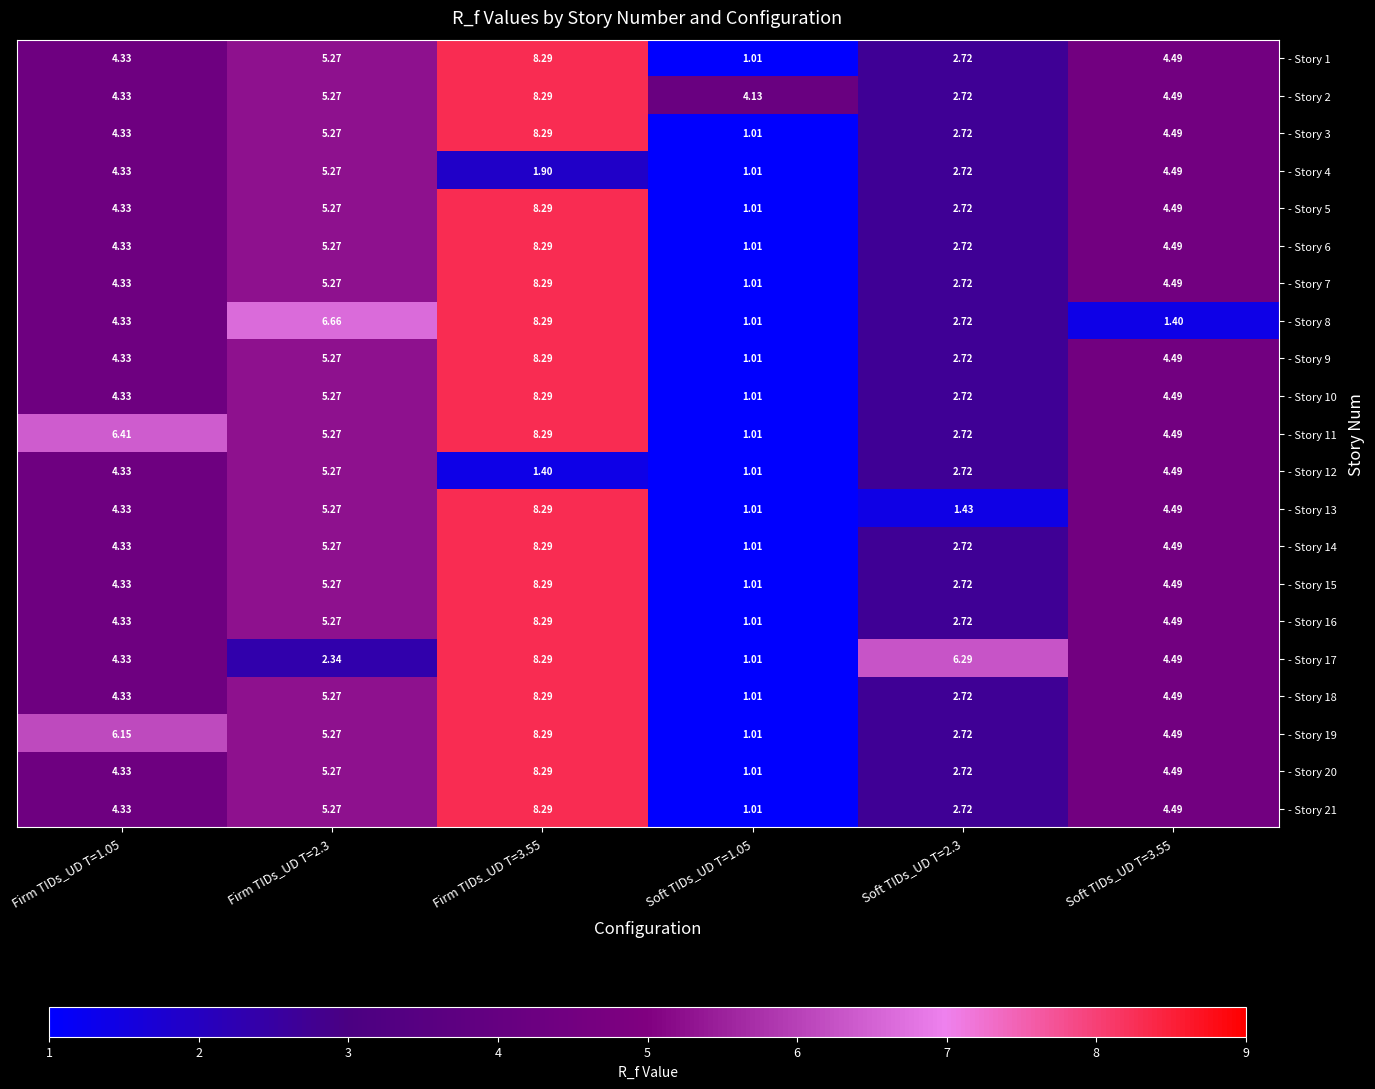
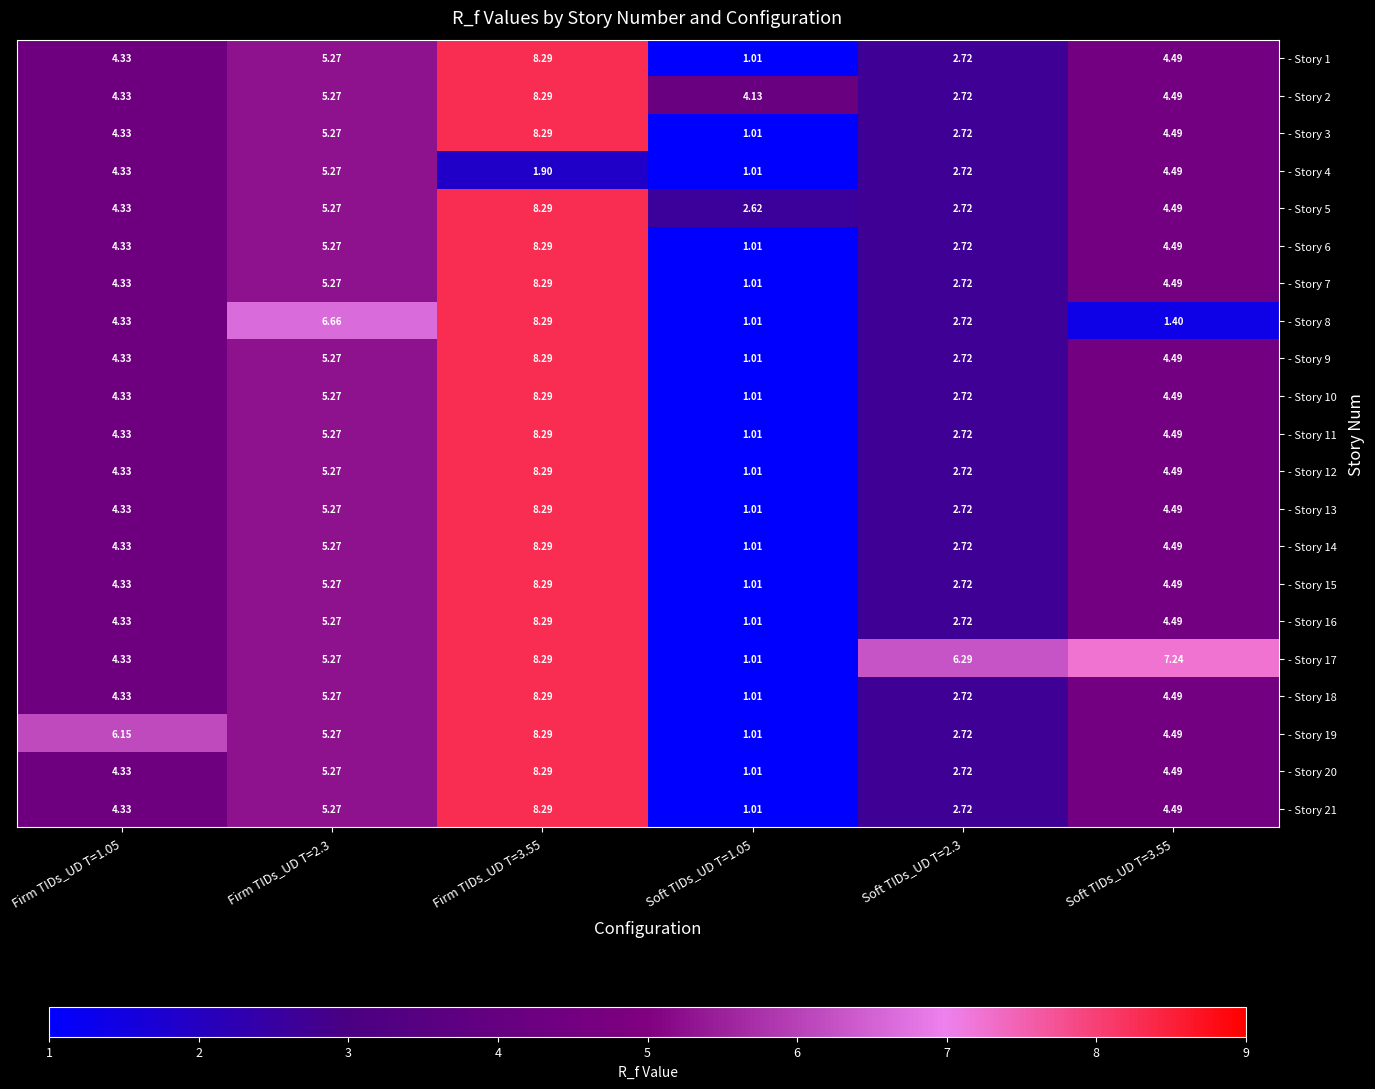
  {
    "- Story 1": {
      "Firm TIDs_UD T=1.05": 4.33,
      "Firm TIDs_UD T=2.3": 5.27,
      "Firm TIDs_UD T=3.55": 8.29,
      "Soft TIDs_UD T=1.05": 1.01,
      "Soft TIDs_UD T=2.3": 2.72,
      "Soft TIDs_UD T=3.55": 4.49
    },
    "- Story 2": {
      "Firm TIDs_UD T=1.05": 4.33,
      "Firm TIDs_UD T=2.3": 5.27,
      "Firm TIDs_UD T=3.55": 8.29,
      "Soft TIDs_UD T=1.05": 4.13,
      "Soft TIDs_UD T=2.3": 2.72,
      "Soft TIDs_UD T=3.55": 4.49
    },
    "- Story 3": {
      "Firm TIDs_UD T=1.05": 4.33,
      "Firm TIDs_UD T=2.3": 5.27,
      "Firm TIDs_UD T=3.55": 8.29,
      "Soft TIDs_UD T=1.05": 1.01,
      "Soft TIDs_UD T=2.3": 2.72,
      "Soft TIDs_UD T=3.55": 4.49
    },
    "- Story 4": {
      "Firm TIDs_UD T=1.05": 4.33,
      "Firm TIDs_UD T=2.3": 5.27,
      "Firm TIDs_UD T=3.55": 1.90,
      "Soft TIDs_UD T=1.05": 1.01,
      "Soft TIDs_UD T=2.3": 2.72,
      "Soft TIDs_UD T=3.55": 4.49
    },
    "- Story 5": {
      "Firm TIDs_UD T=1.05": 4.33,
      "Firm TIDs_UD T=2.3": 5.27,
      "Firm TIDs_UD T=3.55": 8.29,
-     "Soft TIDs_UD T=1.05": 1.01,
+     "Soft TIDs_UD T=1.05": 2.62,
      "Soft TIDs_UD T=2.3": 2.72,
      "Soft TIDs_UD T=3.55": 4.49
    },
    "- Story 6": {
      "Firm TIDs_UD T=1.05": 4.33,
      "Firm TIDs_UD T=2.3": 5.27,
      "Firm TIDs_UD T=3.55": 8.29,
      "Soft TIDs_UD T=1.05": 1.01,
      "Soft TIDs_UD T=2.3": 2.72,
      "Soft TIDs_UD T=3.55": 4.49
    },
    "- Story 7": {
      "Firm TIDs_UD T=1.05": 4.33,
      "Firm TIDs_UD T=2.3": 5.27,
      "Firm TIDs_UD T=3.55": 8.29,
      "Soft TIDs_UD T=1.05": 1.01,
      "Soft TIDs_UD T=2.3": 2.72,
      "Soft TIDs_UD T=3.55": 4.49
    },
    "- Story 8": {
      "Firm TIDs_UD T=1.05": 4.33,
      "Firm TIDs_UD T=2.3": 6.66,
      "Firm TIDs_UD T=3.55": 8.29,
      "Soft TIDs_UD T=1.05": 1.01,
      "Soft TIDs_UD T=2.3": 2.72,
      "Soft TIDs_UD T=3.55": 1.40
    },
    "- Story 9": {
      "Firm TIDs_UD T=1.05": 4.33,
      "Firm TIDs_UD T=2.3": 5.27,
      "Firm TIDs_UD T=3.55": 8.29,
      "Soft TIDs_UD T=1.05": 1.01,
      "Soft TIDs_UD T=2.3": 2.72,
      "Soft TIDs_UD T=3.55": 4.49
    },
    "- Story 10": {
      "Firm TIDs_UD T=1.05": 4.33,
      "Firm TIDs_UD T=2.3": 5.27,
      "Firm TIDs_UD T=3.55": 8.29,
      "Soft TIDs_UD T=1.05": 1.01,
      "Soft TIDs_UD T=2.3": 2.72,
      "Soft TIDs_UD T=3.55": 4.49
    },
    "- Story 11": {
-     "Firm TIDs_UD T=1.05": 6.41,
+     "Firm TIDs_UD T=1.05": 4.33,
      "Firm TIDs_UD T=2.3": 5.27,
      "Firm TIDs_UD T=3.55": 8.29,
      "Soft TIDs_UD T=1.05": 1.01,
      "Soft TIDs_UD T=2.3": 2.72,
      "Soft TIDs_UD T=3.55": 4.49
    },
    "- Story 12": {
      "Firm TIDs_UD T=1.05": 4.33,
      "Firm TIDs_UD T=2.3": 5.27,
-     "Firm TIDs_UD T=3.55": 1.40,
+     "Firm TIDs_UD T=3.55": 8.29,
      "Soft TIDs_UD T=1.05": 1.01,
      "Soft TIDs_UD T=2.3": 2.72,
      "Soft TIDs_UD T=3.55": 4.49
    },
    "- Story 13": {
      "Firm TIDs_UD T=1.05": 4.33,
      "Firm TIDs_UD T=2.3": 5.27,
      "Firm TIDs_UD T=3.55": 8.29,
      "Soft TIDs_UD T=1.05": 1.01,
-     "Soft TIDs_UD T=2.3": 1.43,
+     "Soft TIDs_UD T=2.3": 2.72,
      "Soft TIDs_UD T=3.55": 4.49
    },
    "- Story 14": {
      "Firm TIDs_UD T=1.05": 4.33,
      "Firm TIDs_UD T=2.3": 5.27,
      "Firm TIDs_UD T=3.55": 8.29,
      "Soft TIDs_UD T=1.05": 1.01,
      "Soft TIDs_UD T=2.3": 2.72,
      "Soft TIDs_UD T=3.55": 4.49
    },
    "- Story 15": {
      "Firm TIDs_UD T=1.05": 4.33,
      "Firm TIDs_UD T=2.3": 5.27,
      "Firm TIDs_UD T=3.55": 8.29,
      "Soft TIDs_UD T=1.05": 1.01,
      "Soft TIDs_UD T=2.3": 2.72,
      "Soft TIDs_UD T=3.55": 4.49
    },
    "- Story 16": {
      "Firm TIDs_UD T=1.05": 4.33,
      "Firm TIDs_UD T=2.3": 5.27,
      "Firm TIDs_UD T=3.55": 8.29,
      "Soft TIDs_UD T=1.05": 1.01,
      "Soft TIDs_UD T=2.3": 2.72,
      "Soft TIDs_UD T=3.55": 4.49
    },
    "- Story 17": {
      "Firm TIDs_UD T=1.05": 4.33,
-     "Firm TIDs_UD T=2.3": 2.34,
+     "Firm TIDs_UD T=2.3": 5.27,
      "Firm TIDs_UD T=3.55": 8.29,
      "Soft TIDs_UD T=1.05": 1.01,
      "Soft TIDs_UD T=2.3": 6.29,
-     "Soft TIDs_UD T=3.55": 4.49
+     "Soft TIDs_UD T=3.55": 7.24
    },
    "- Story 18": {
      "Firm TIDs_UD T=1.05": 4.33,
      "Firm TIDs_UD T=2.3": 5.27,
      "Firm TIDs_UD T=3.55": 8.29,
      "Soft TIDs_UD T=1.05": 1.01,
      "Soft TIDs_UD T=2.3": 2.72,
      "Soft TIDs_UD T=3.55": 4.49
    },
    "- Story 19": {
      "Firm TIDs_UD T=1.05": 6.15,
      "Firm TIDs_UD T=2.3": 5.27,
      "Firm TIDs_UD T=3.55": 8.29,
      "Soft TIDs_UD T=1.05": 1.01,
      "Soft TIDs_UD T=2.3": 2.72,
      "Soft TIDs_UD T=3.55": 4.49
    },
    "- Story 20": {
      "Firm TIDs_UD T=1.05": 4.33,
      "Firm TIDs_UD T=2.3": 5.27,
      "Firm TIDs_UD T=3.55": 8.29,
      "Soft TIDs_UD T=1.05": 1.01,
      "Soft TIDs_UD T=2.3": 2.72,
      "Soft TIDs_UD T=3.55": 4.49
    },
    "- Story 21": {
      "Firm TIDs_UD T=1.05": 4.33,
      "Firm TIDs_UD T=2.3": 5.27,
      "Firm TIDs_UD T=3.55": 8.29,
      "Soft TIDs_UD T=1.05": 1.01,
      "Soft TIDs_UD T=2.3": 2.72,
      "Soft TIDs_UD T=3.55": 4.49
    }
  }
